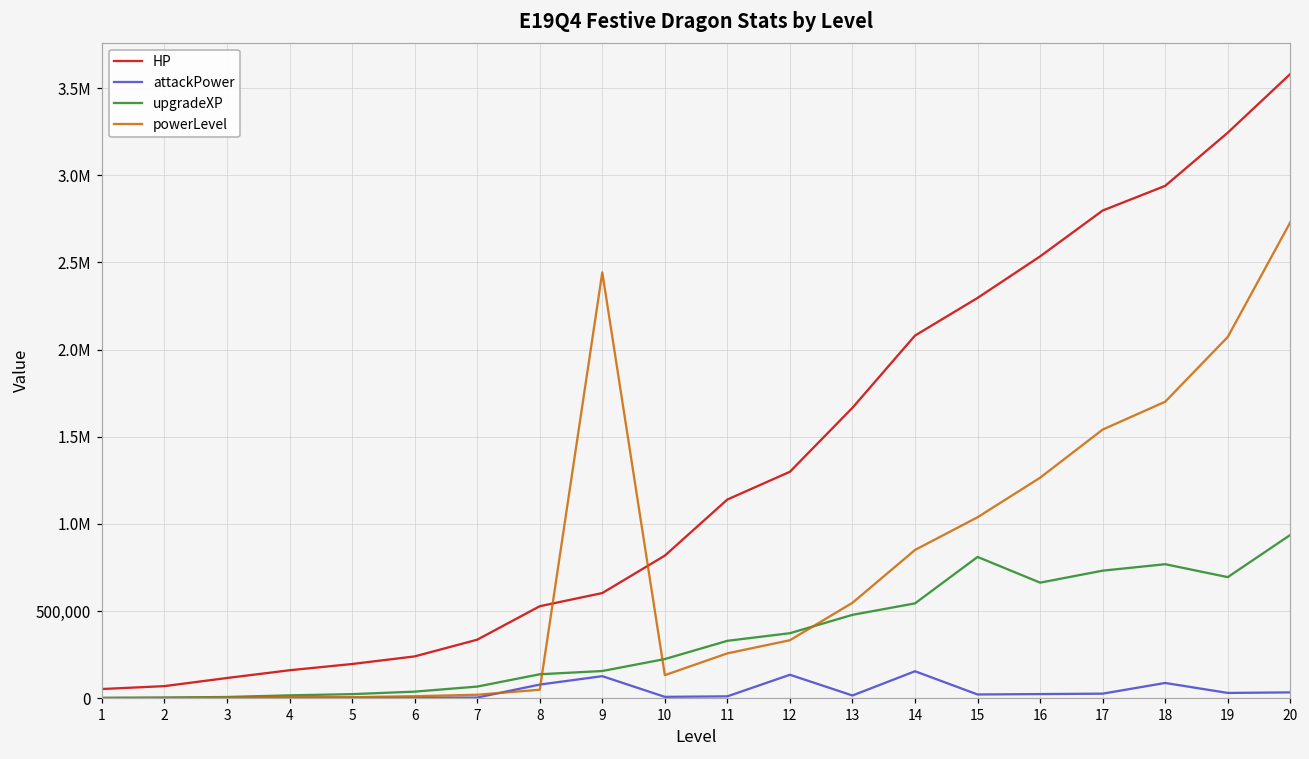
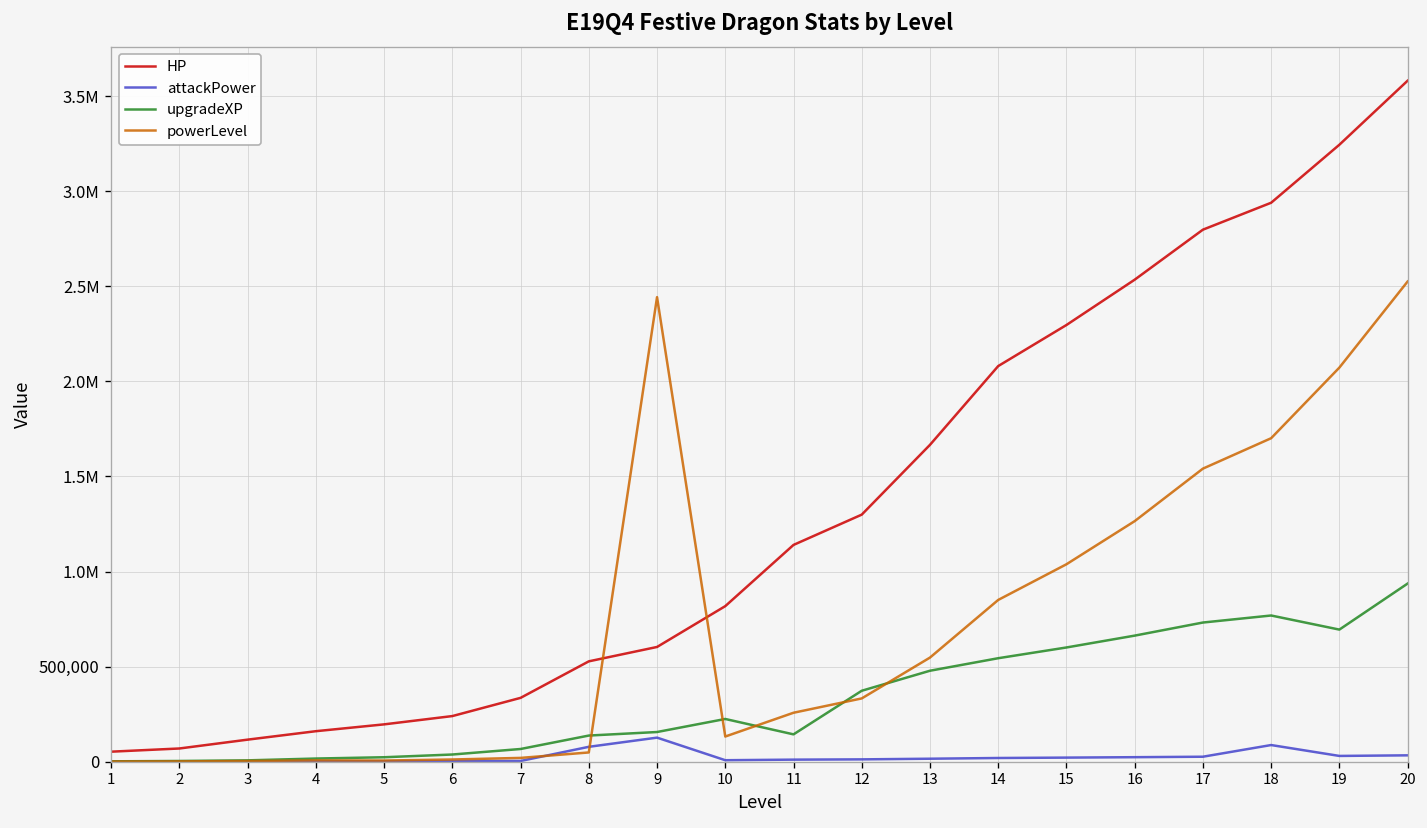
  {
    "HP": {
      "1": "50,000",
      "2": "70,000",
      "3": "120,000",
      "4": "160,000",
      "5": "200,000",
      "6": "240,000",
      "7": "340,000",
      "8": "530,000",
      "9": "600,000",
      "10": "820,000",
      "11": "1,140,000",
      "12": "1,300,000",
      "13": "1,670,000",
      "14": "2,080,000",
      "15": "2,300,000",
      "16": "2,530,000",
      "17": "2,800,000",
      "18": "2,940,000",
      "19": "3,240,000",
      "20": "3,580,000"
    },
    "attackPower": {
      "8": "80,000",
      "9": "130,000",
      "10": "10,000",
      "11": "10,000",
-     "12": "130,000",
+     "12": "10,000",
      "13": "20,000",
-     "14": "150,000",
+     "14": "20,000",
      "15": "20,000",
      "16": "20,000",
      "17": "30,000",
      "18": "90,000",
      "19": "30,000",
      "20": "30,000"
    },
    "upgradeXP": {
      "5": "20,000",
      "6": "40,000",
      "7": "70,000",
      "8": "140,000",
      "9": "160,000",
      "10": "220,000",
-     "11": "330,000",
+     "11": "140,000",
      "12": "370,000",
      "13": "480,000",
      "14": "540,000",
-     "15": "810,000",
+     "15": "600,000",
      "16": "660,000",
      "17": "730,000",
      "18": "770,000",
      "19": "690,000",
      "20": "940,000"
    },
    "powerLevel": {
      "8": "50,000",
      "9": "2,440,000",
      "10": "130,000",
      "11": "260,000",
      "12": "330,000",
      "13": "550,000",
      "14": "850,000",
      "15": "1,040,000",
      "16": "1,260,000",
      "17": "1,540,000",
      "18": "1,700,000",
      "19": "2,070,000",
-     "20": "2,730,000"
+     "20": "2,530,000"
    }
  }
